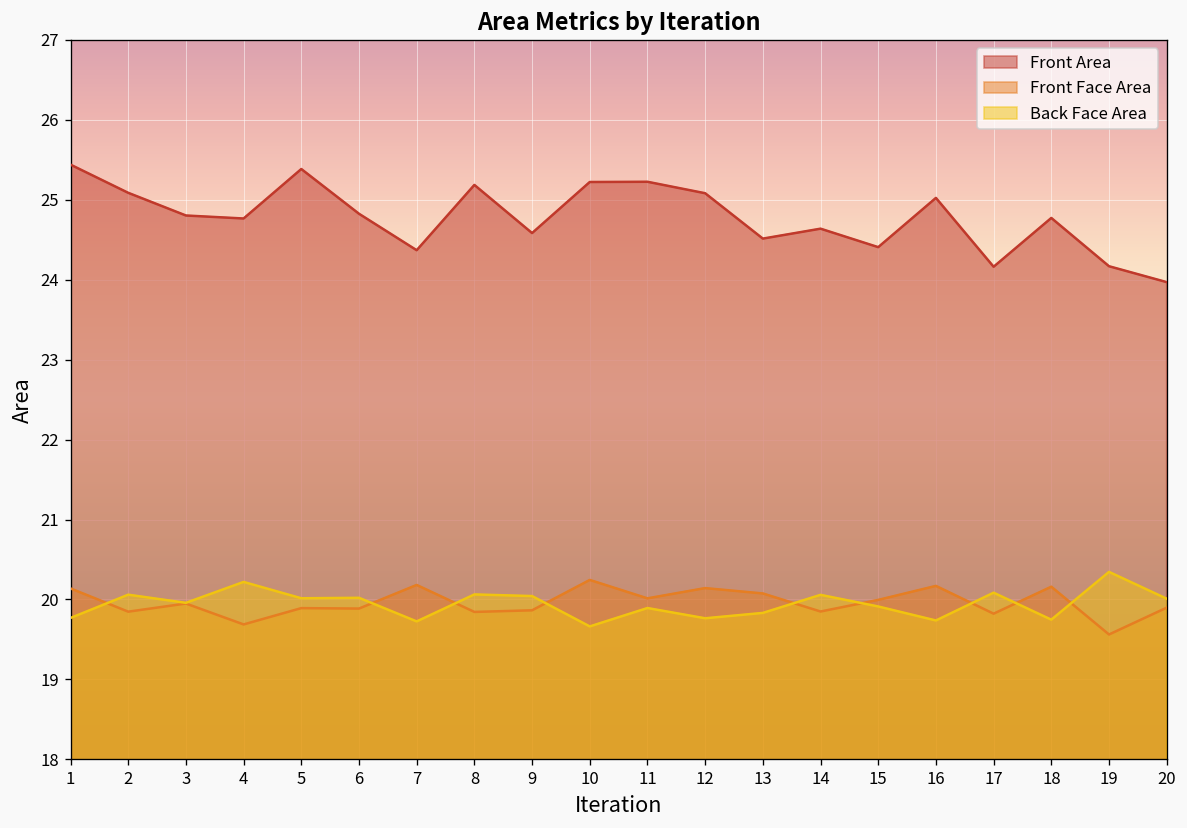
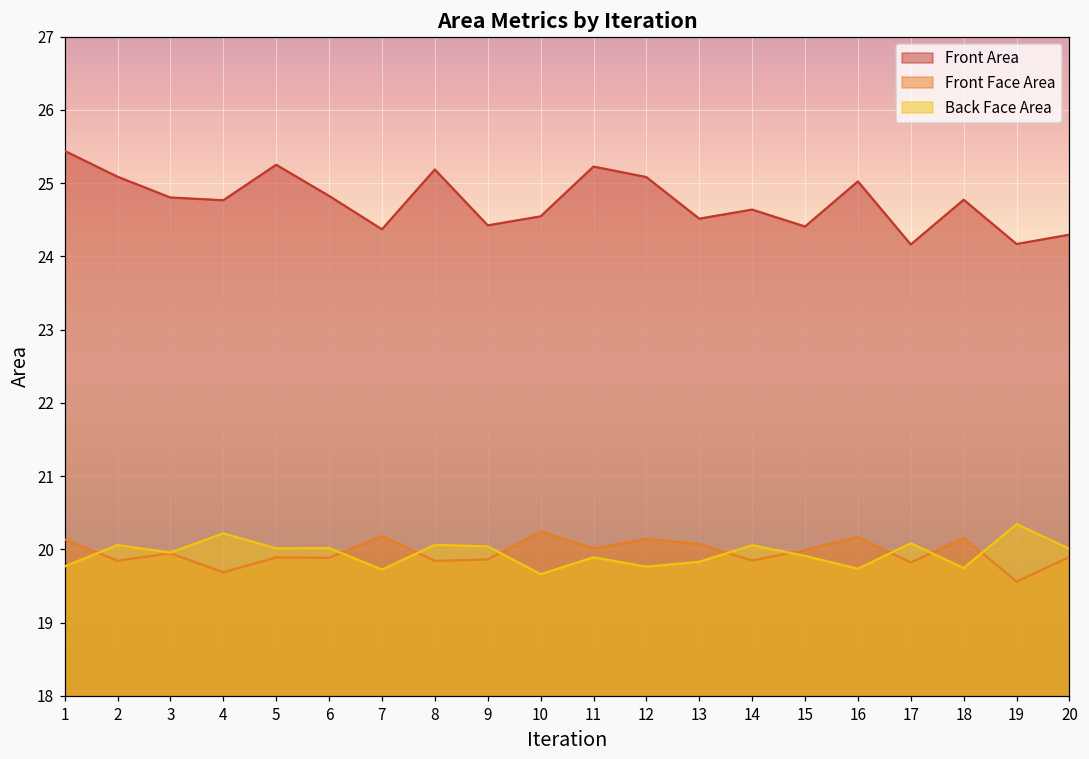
  {
    "Front Area": {
      "1": 25.4,
      "2": 25.1,
      "3": 24.8,
      "4": 24.8,
-     "5": 25.4,
+     "5": 25.3,
      "6": 24.8,
      "7": 24.4,
      "8": 25.2,
-     "9": 24.6,
-     "10": 25.2,
+     "9": 24.4,
+     "10": 24.5,
      "11": 25.2,
      "12": 25.1,
      "13": 24.5,
      "14": 24.6,
      "15": 24.4,
      "16": 25.0,
      "17": 24.2,
      "18": 24.8,
      "19": 24.2,
-     "20": 24.0
+     "20": 24.3
    }
  }
